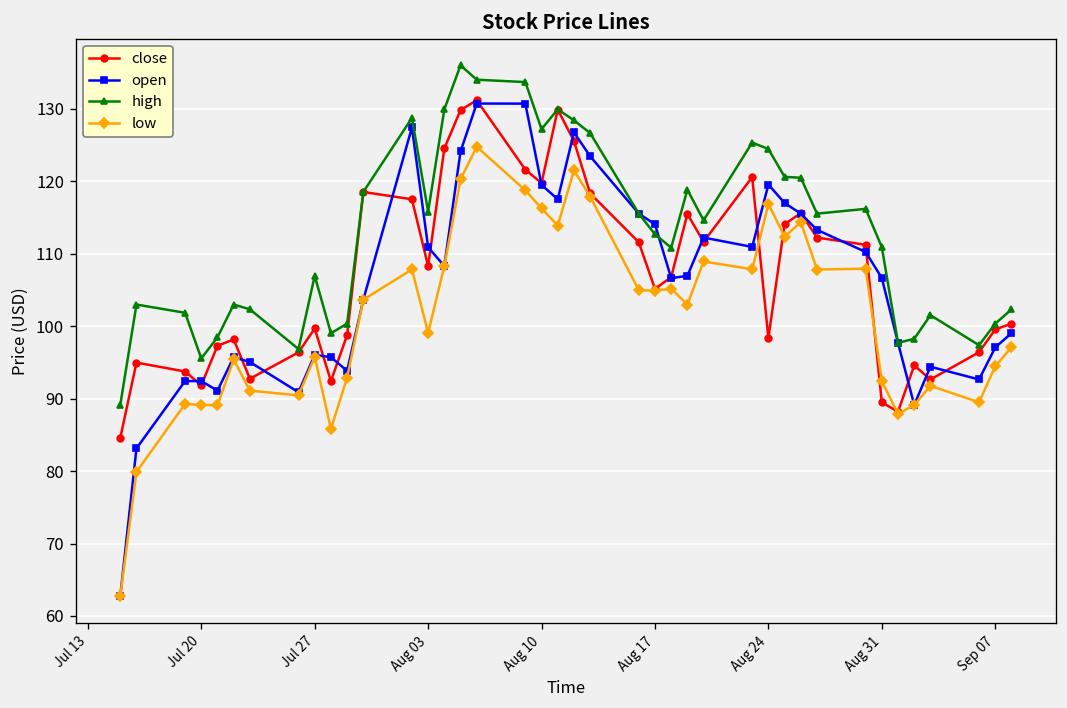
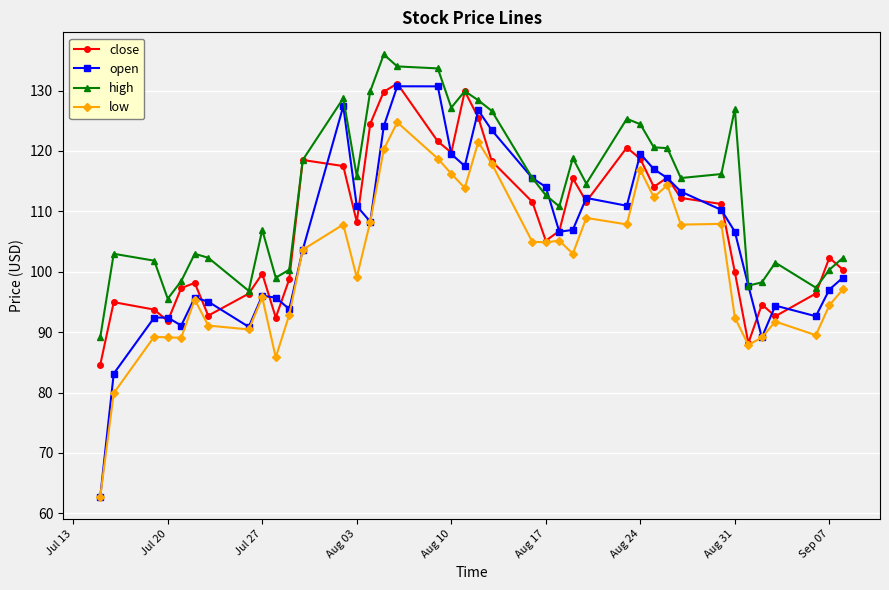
  {
    "close": {
      "Jul 20": 92,
      "Jul 27": 100,
      "Aug 03": 108,
-     "Aug 24": 98,
-     "Aug 31": 89,
-     "Sep 07": 100
+     "Aug 24": 119,
+     "Aug 31": 100,
+     "Sep 07": 102
    },
    "open": {
      "Jul 20": 92,
      "Aug 03": 111,
      "Aug 17": 114,
      "Aug 24": 120,
      "Aug 31": 107,
      "Sep 07": 97
    },
    "high": {
      "Jul 20": 96,
      "Jul 27": 107,
      "Aug 03": 116,
      "Aug 10": 127,
      "Aug 17": 113,
      "Aug 24": 124,
-     "Aug 31": 111,
+     "Aug 31": 127,
      "Sep 07": 100
    },
    "low": {
      "Jul 20": 89,
      "Aug 03": 99,
      "Aug 10": 116,
      "Aug 24": 117,
      "Aug 31": 92,
      "Sep 07": 94
    }
  }
